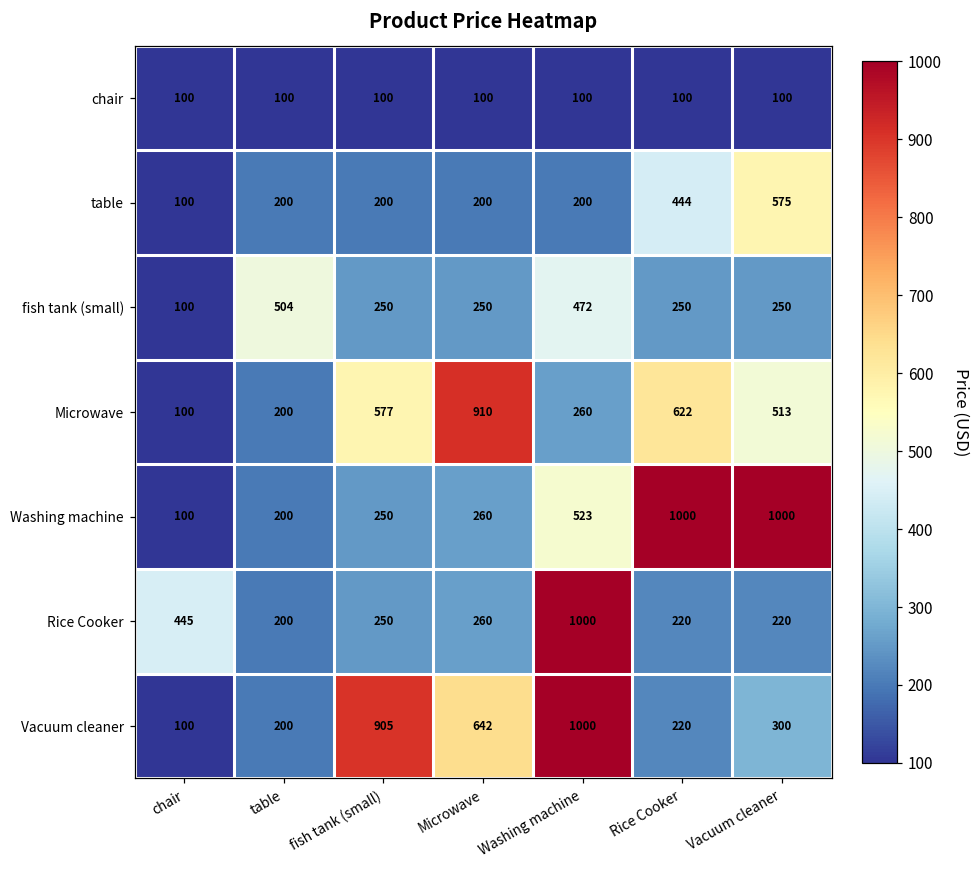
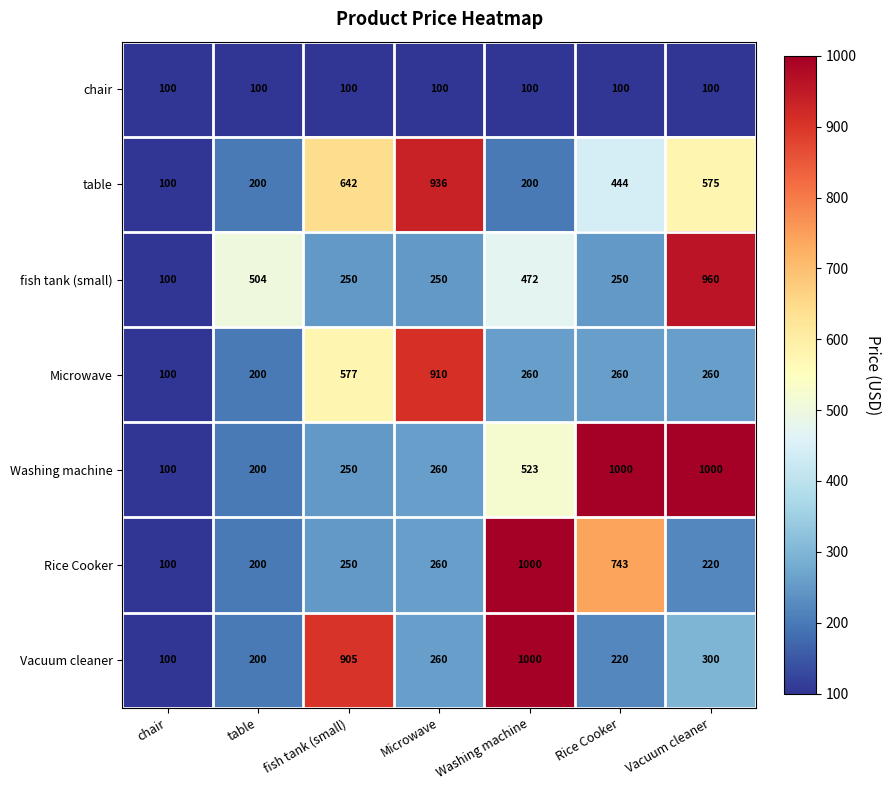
  {
    "chair": {
      "chair": 100,
      "table": 100,
      "fish tank (small)": 100,
      "Microwave": 100,
      "Washing machine": 100,
      "Rice Cooker": 100,
      "Vacuum cleaner": 100
    },
    "table": {
      "chair": 100,
      "table": 200,
-     "fish tank (small)": 200,
-     "Microwave": 200,
+     "fish tank (small)": 642,
+     "Microwave": 936,
      "Washing machine": 200,
      "Rice Cooker": 444,
      "Vacuum cleaner": 575
    },
    "fish tank (small)": {
      "chair": 100,
      "table": 504,
      "fish tank (small)": 250,
      "Microwave": 250,
      "Washing machine": 472,
      "Rice Cooker": 250,
-     "Vacuum cleaner": 250
+     "Vacuum cleaner": 960
    },
    "Microwave": {
      "chair": 100,
      "table": 200,
      "fish tank (small)": 577,
      "Microwave": 910,
      "Washing machine": 260,
-     "Rice Cooker": 622,
-     "Vacuum cleaner": 513
+     "Rice Cooker": 260,
+     "Vacuum cleaner": 260
    },
    "Washing machine": {
      "chair": 100,
      "table": 200,
      "fish tank (small)": 250,
      "Microwave": 260,
      "Washing machine": 523,
      "Rice Cooker": 1000,
      "Vacuum cleaner": 1000
    },
    "Rice Cooker": {
-     "chair": 445,
+     "chair": 100,
      "table": 200,
      "fish tank (small)": 250,
      "Microwave": 260,
      "Washing machine": 1000,
-     "Rice Cooker": 220,
+     "Rice Cooker": 743,
      "Vacuum cleaner": 220
    },
    "Vacuum cleaner": {
      "chair": 100,
      "table": 200,
      "fish tank (small)": 905,
-     "Microwave": 642,
+     "Microwave": 260,
      "Washing machine": 1000,
      "Rice Cooker": 220,
      "Vacuum cleaner": 300
    }
  }
